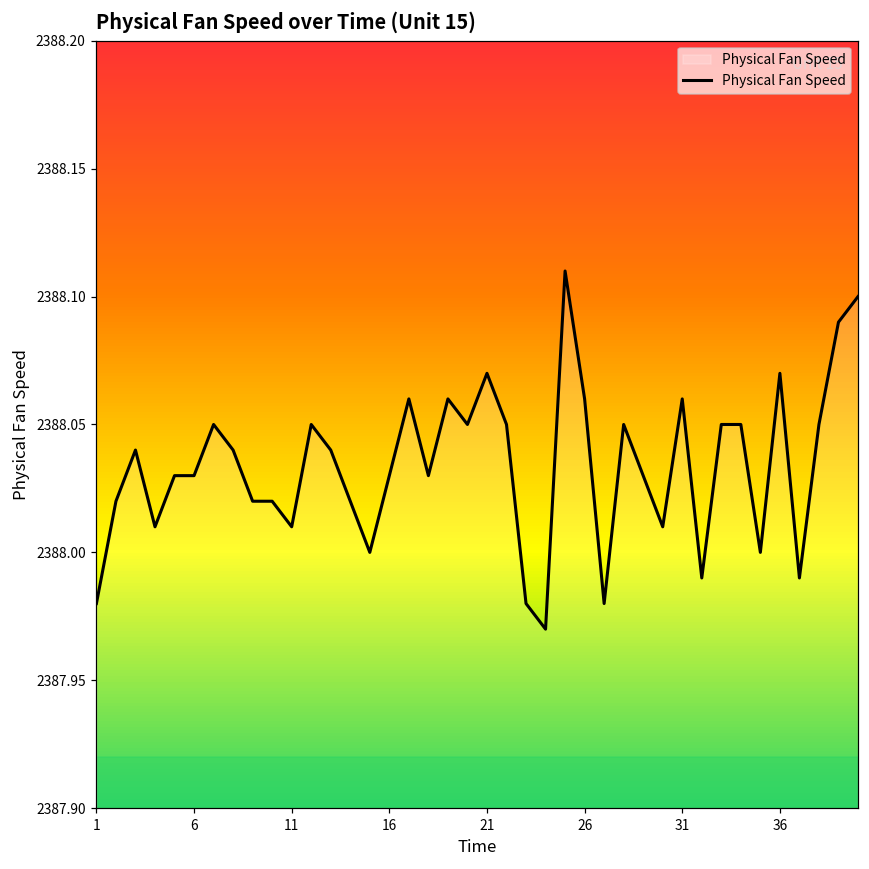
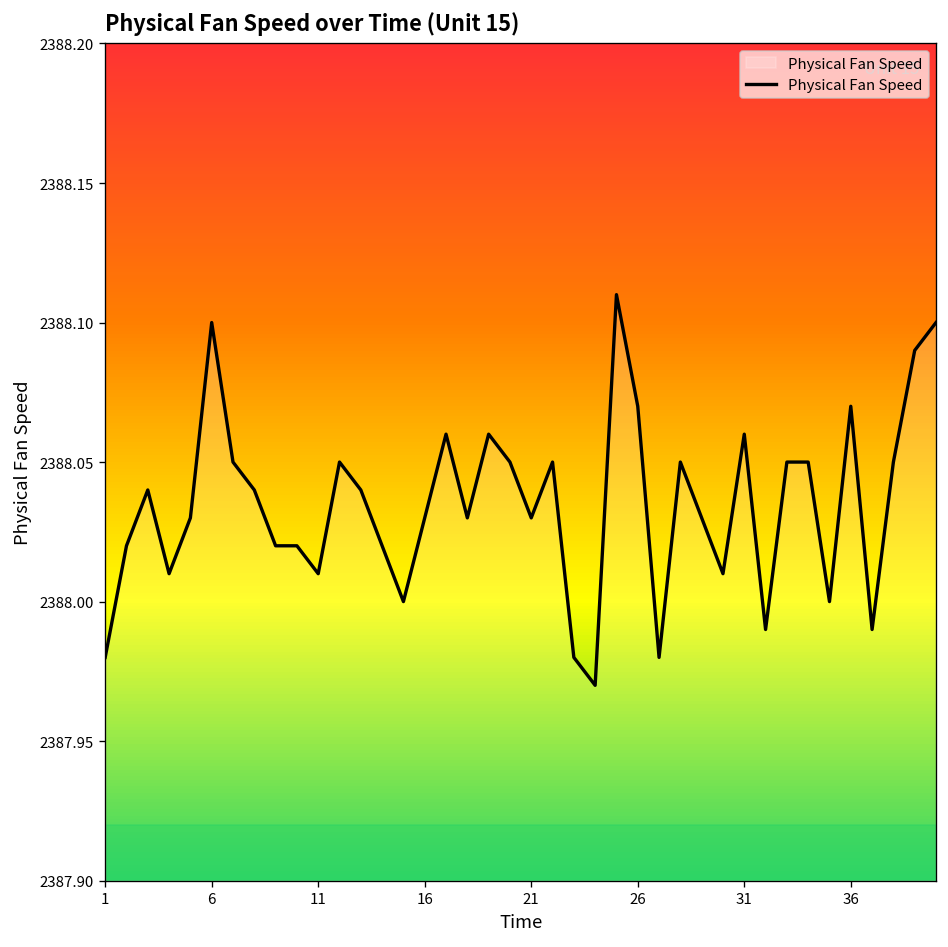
  {
    "1": 2387.98,
-   "6": 2388.03,
+   "6": 2388.10,
    "11": 2388.01,
    "16": 2388.03,
-   "21": 2388.07,
-   "26": 2388.06,
+   "21": 2388.03,
+   "26": 2388.07,
    "31": 2388.06,
    "36": 2388.07
  }
